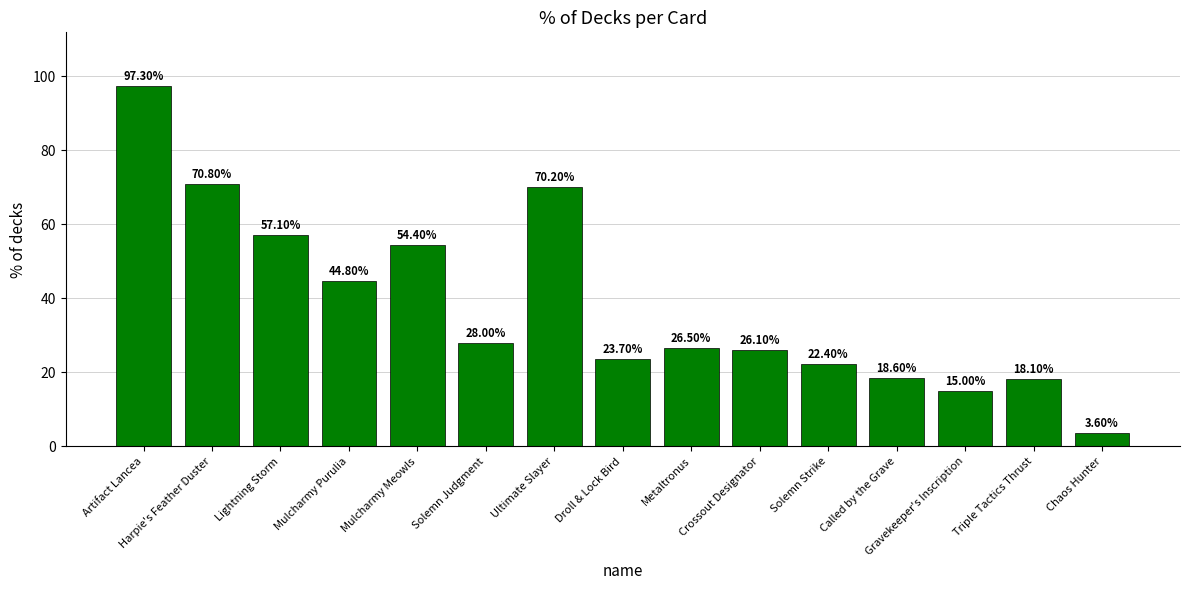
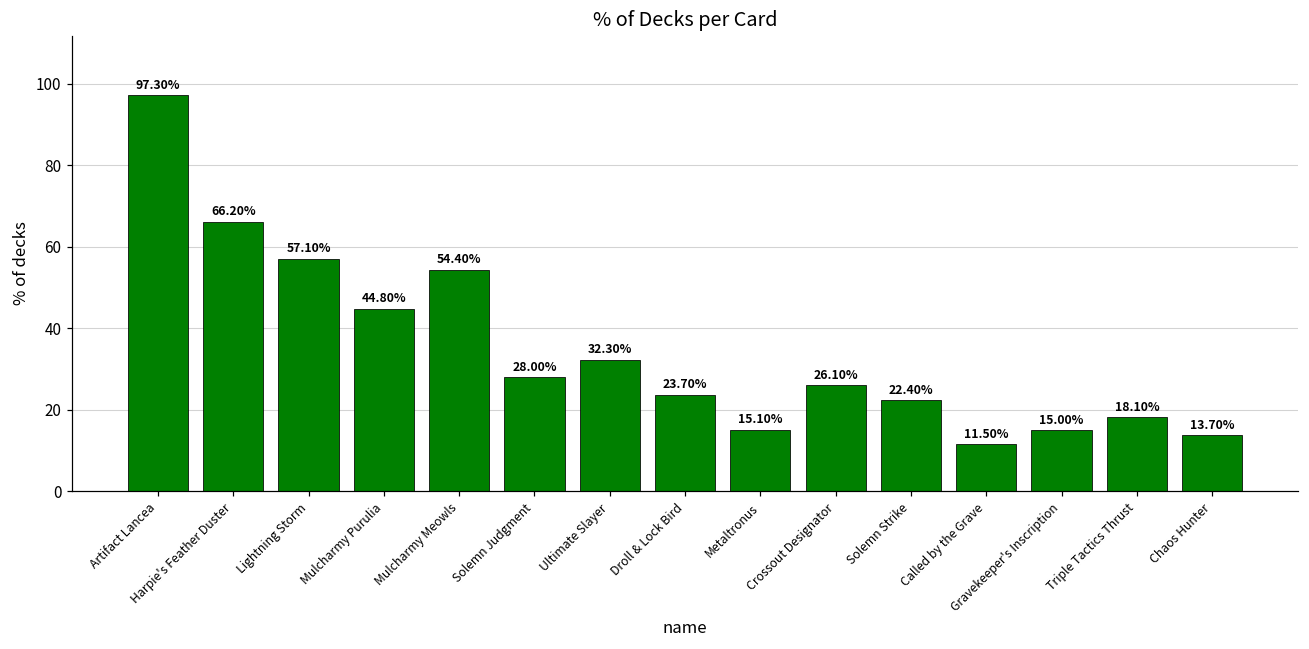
  {
    "Artifact Lancea": "97.30%",
-   "Harpie's Feather Duster": "70.80%",
+   "Harpie's Feather Duster": "66.20%",
    "Lightning Storm": "57.10%",
    "Mulcharmy Purulia": "44.80%",
    "Mulcharmy Meowls": "54.40%",
    "Solemn Judgment": "28.00%",
-   "Ultimate Slayer": "70.20%",
+   "Ultimate Slayer": "32.30%",
    "Droll & Lock Bird": "23.70%",
-   "Metaltronus": "26.50%",
+   "Metaltronus": "15.10%",
    "Crossout Designator": "26.10%",
    "Solemn Strike": "22.40%",
-   "Called by the Grave": "18.60%",
+   "Called by the Grave": "11.50%",
    "Gravekeeper's Inscription": "15.00%",
    "Triple Tactics Thrust": "18.10%",
-   "Chaos Hunter": "3.60%"
+   "Chaos Hunter": "13.70%"
  }
